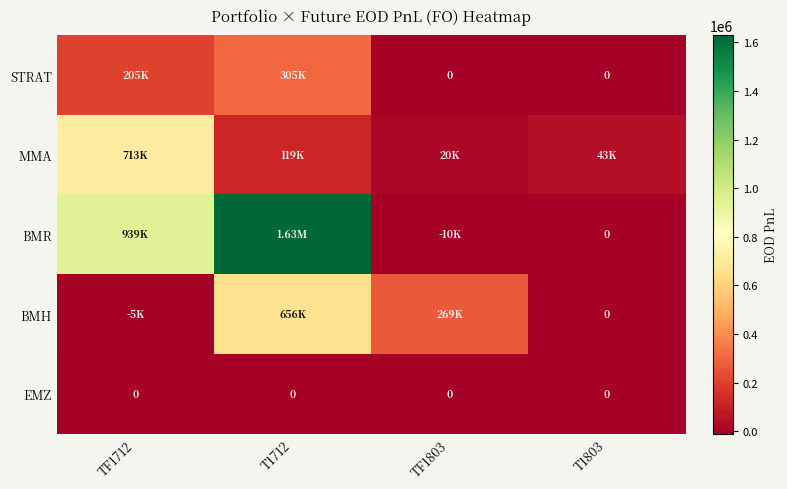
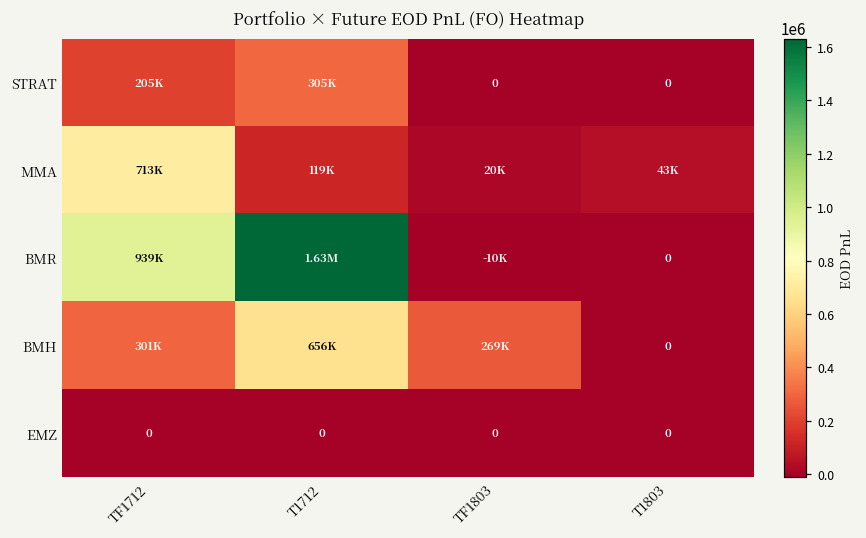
  {
    "STRAT": {
      "TF1712": "205K",
      "T1712": "305K",
      "TF1803": "0",
      "T1803": "0"
    },
    "MMA": {
      "TF1712": "713K",
      "T1712": "119K",
      "TF1803": "20K",
      "T1803": "43K"
    },
    "BMR": {
      "TF1712": "939K",
      "T1712": "1.63M",
      "TF1803": "-10K",
      "T1803": "0"
    },
    "BMH": {
-     "TF1712": "-5K",
+     "TF1712": "301K",
      "T1712": "656K",
      "TF1803": "269K",
      "T1803": "0"
    },
    "EMZ": {
      "TF1712": "0",
      "T1712": "0",
      "TF1803": "0",
      "T1803": "0"
    }
  }
